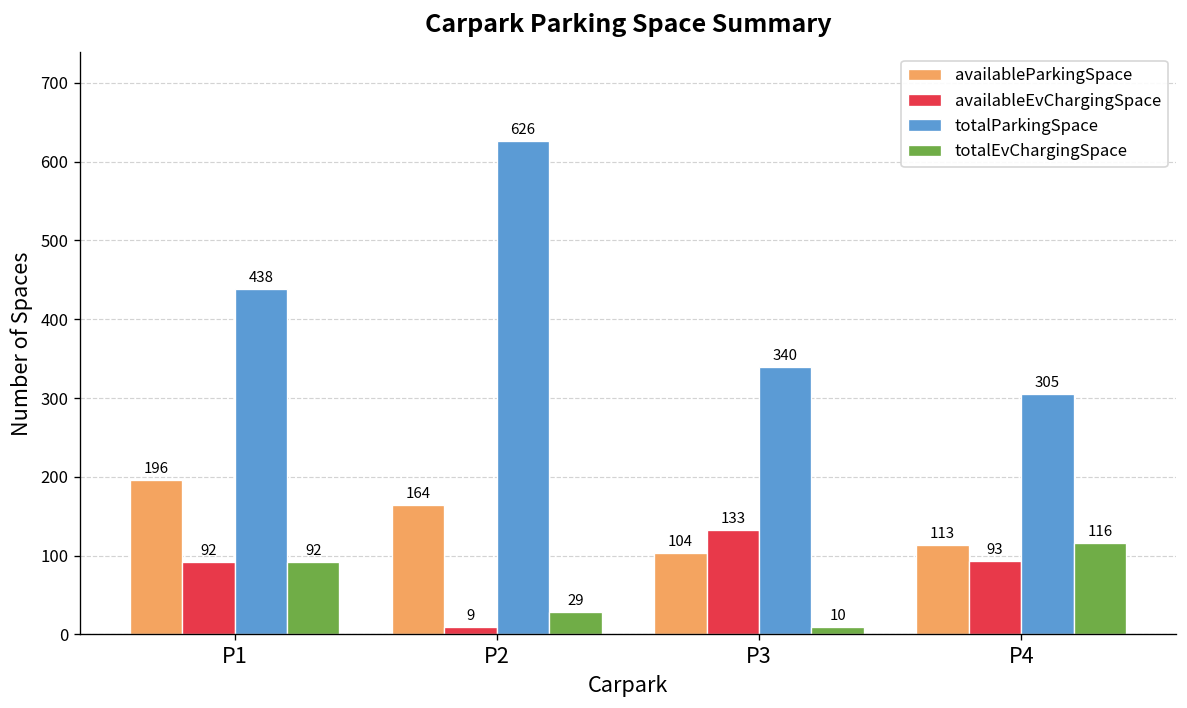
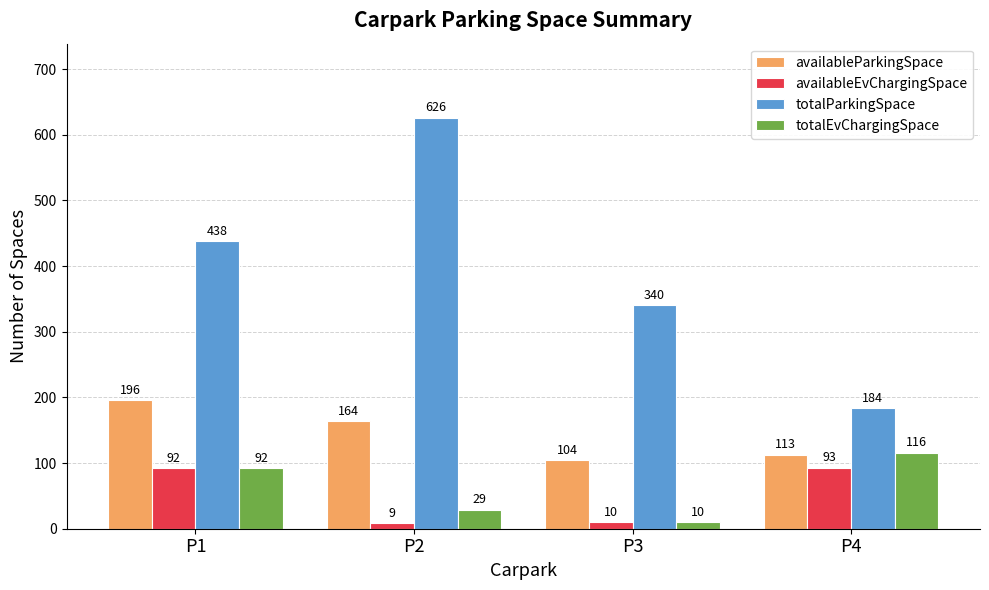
  {
    "availableParkingSpace": {
      "P1": 196,
      "P2": 164,
      "P3": 104,
      "P4": 113
    },
    "availableEvChargingSpace": {
      "P1": 92,
      "P2": 9,
-     "P3": 133,
+     "P3": 10,
      "P4": 93
    },
    "totalParkingSpace": {
      "P1": 438,
      "P2": 626,
      "P3": 340,
-     "P4": 305
+     "P4": 184
    },
    "totalEvChargingSpace": {
      "P1": 92,
      "P2": 29,
      "P3": 10,
      "P4": 116
    }
  }
